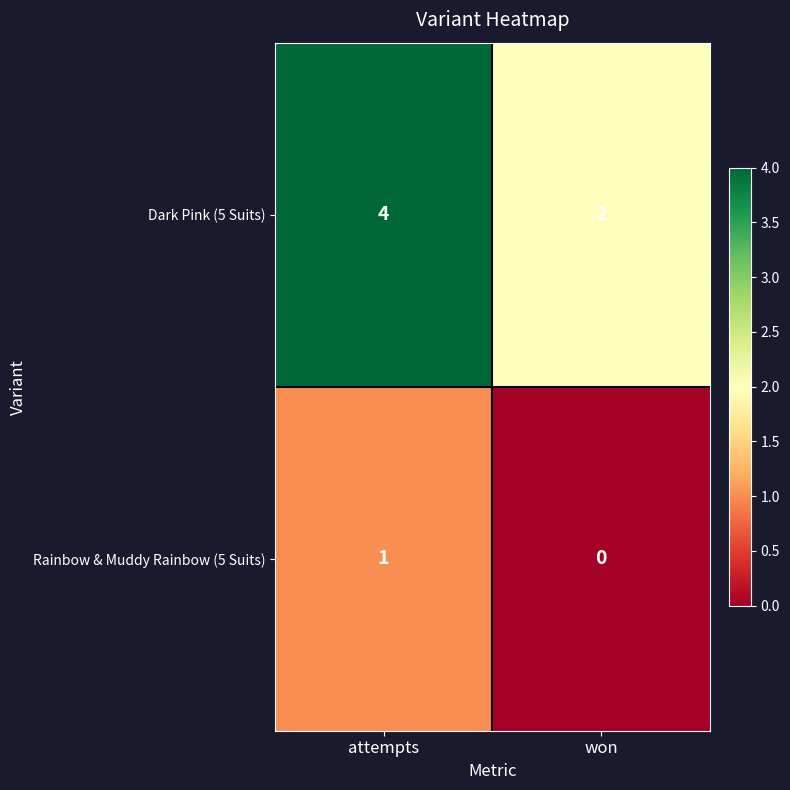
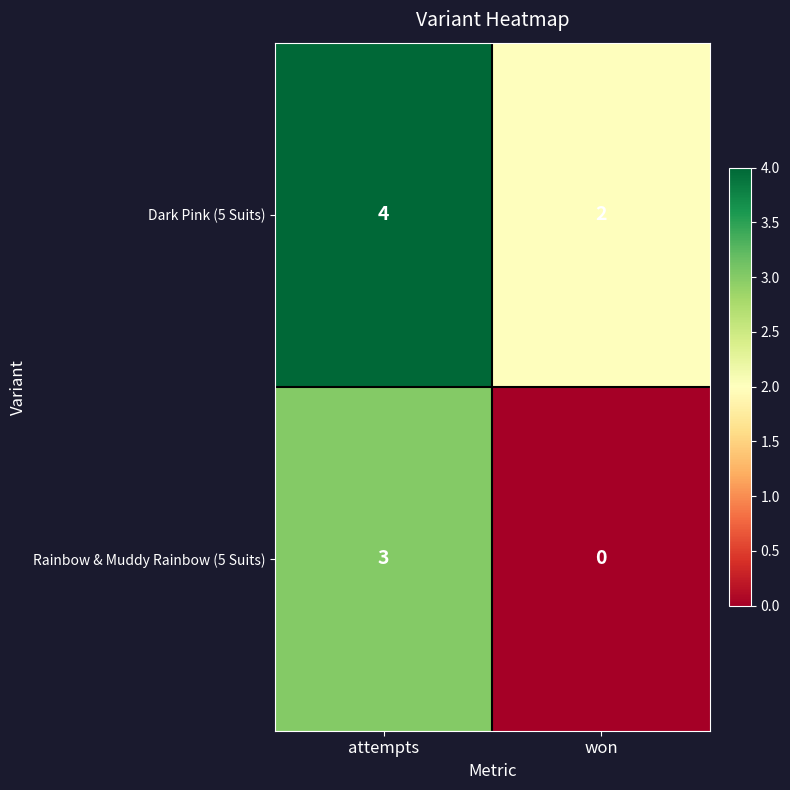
  {
    "Dark Pink (5 Suits)": {
      "attempts": 4,
      "won": 2
    },
    "Rainbow & Muddy Rainbow (5 Suits)": {
-     "attempts": 1,
+     "attempts": 3,
      "won": 0
    }
  }
